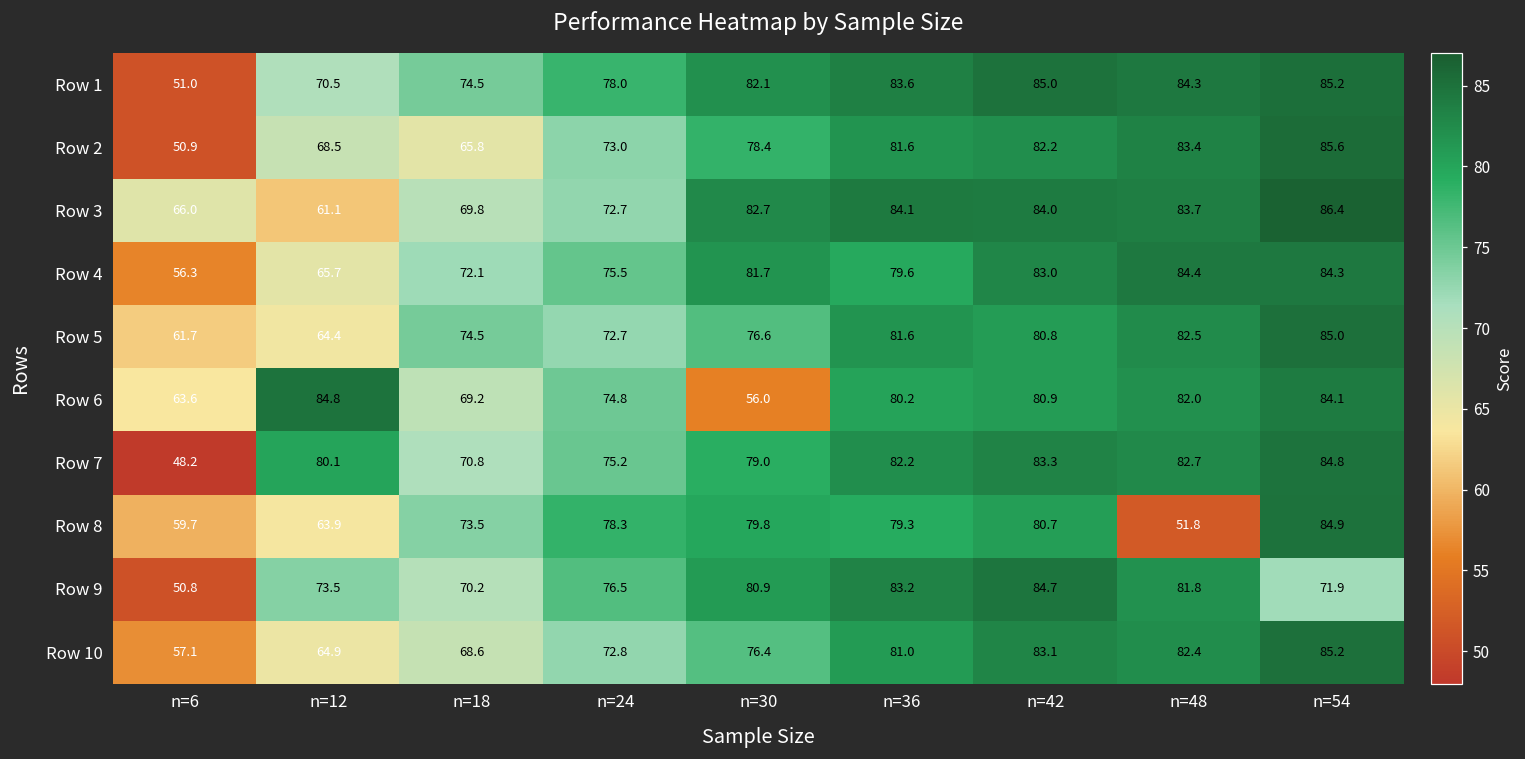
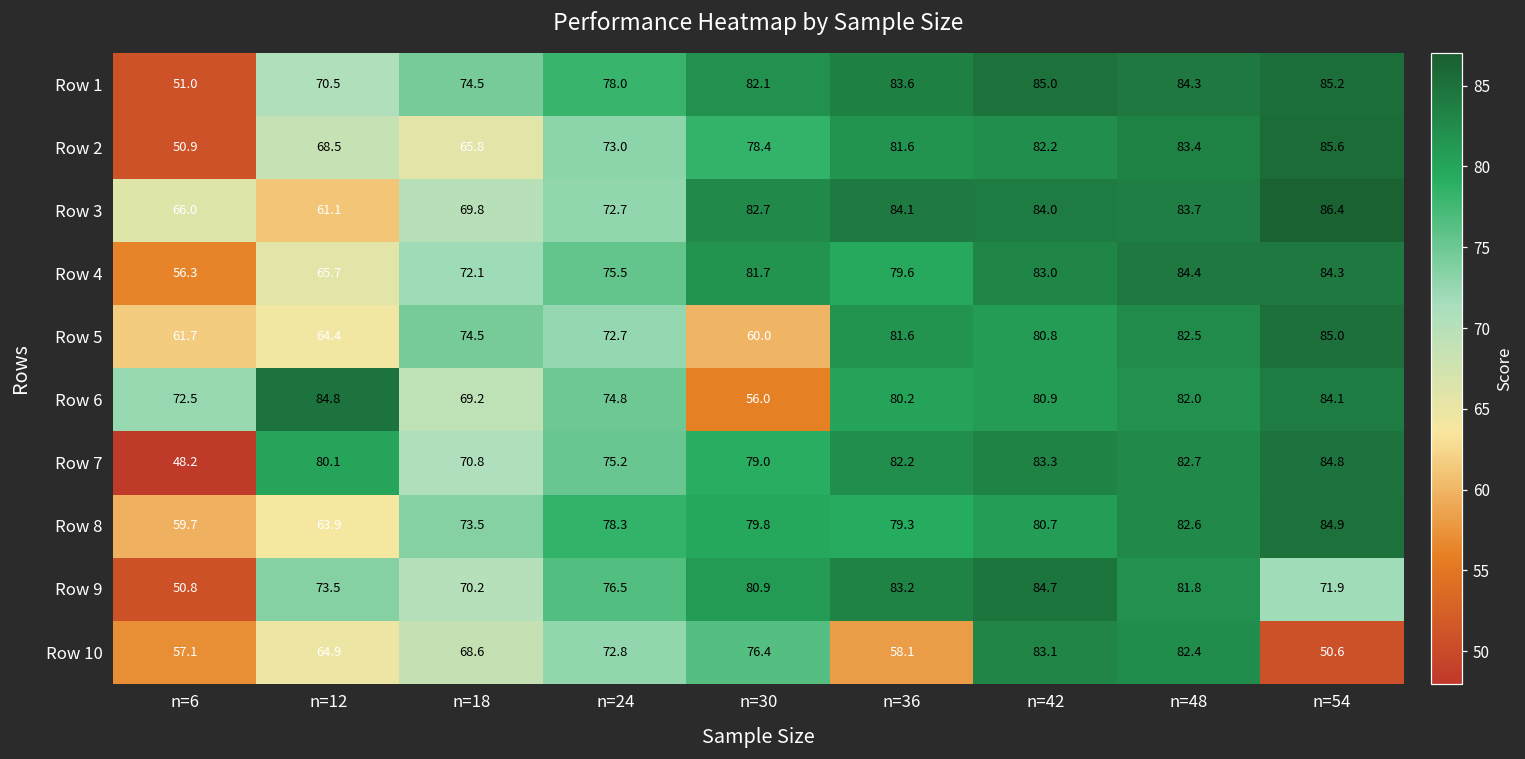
  {
    "Row 1": {
      "n=6": 51.0,
      "n=12": 70.5,
      "n=18": 74.5,
      "n=24": 78.0,
      "n=30": 82.1,
      "n=36": 83.6,
      "n=42": 85.0,
      "n=48": 84.3,
      "n=54": 85.2
    },
    "Row 2": {
      "n=6": 50.9,
      "n=12": 68.5,
      "n=18": 65.8,
      "n=24": 73.0,
      "n=30": 78.4,
      "n=36": 81.6,
      "n=42": 82.2,
      "n=48": 83.4,
      "n=54": 85.6
    },
    "Row 3": {
      "n=6": 66.0,
      "n=12": 61.1,
      "n=18": 69.8,
      "n=24": 72.7,
      "n=30": 82.7,
      "n=36": 84.1,
      "n=42": 84.0,
      "n=48": 83.7,
      "n=54": 86.4
    },
    "Row 4": {
      "n=6": 56.3,
      "n=12": 65.7,
      "n=18": 72.1,
      "n=24": 75.5,
      "n=30": 81.7,
      "n=36": 79.6,
      "n=42": 83.0,
      "n=48": 84.4,
      "n=54": 84.3
    },
    "Row 5": {
      "n=6": 61.7,
      "n=12": 64.4,
      "n=18": 74.5,
      "n=24": 72.7,
-     "n=30": 76.6,
+     "n=30": 60.0,
      "n=36": 81.6,
      "n=42": 80.8,
      "n=48": 82.5,
      "n=54": 85.0
    },
    "Row 6": {
-     "n=6": 63.6,
+     "n=6": 72.5,
      "n=12": 84.8,
      "n=18": 69.2,
      "n=24": 74.8,
      "n=30": 56.0,
      "n=36": 80.2,
      "n=42": 80.9,
      "n=48": 82.0,
      "n=54": 84.1
    },
    "Row 7": {
      "n=6": 48.2,
      "n=12": 80.1,
      "n=18": 70.8,
      "n=24": 75.2,
      "n=30": 79.0,
      "n=36": 82.2,
      "n=42": 83.3,
      "n=48": 82.7,
      "n=54": 84.8
    },
    "Row 8": {
      "n=6": 59.7,
      "n=12": 63.9,
      "n=18": 73.5,
      "n=24": 78.3,
      "n=30": 79.8,
      "n=36": 79.3,
      "n=42": 80.7,
-     "n=48": 51.8,
+     "n=48": 82.6,
      "n=54": 84.9
    },
    "Row 9": {
      "n=6": 50.8,
      "n=12": 73.5,
      "n=18": 70.2,
      "n=24": 76.5,
      "n=30": 80.9,
      "n=36": 83.2,
      "n=42": 84.7,
      "n=48": 81.8,
      "n=54": 71.9
    },
    "Row 10": {
      "n=6": 57.1,
      "n=12": 64.9,
      "n=18": 68.6,
      "n=24": 72.8,
      "n=30": 76.4,
-     "n=36": 81.0,
+     "n=36": 58.1,
      "n=42": 83.1,
      "n=48": 82.4,
-     "n=54": 85.2
+     "n=54": 50.6
    }
  }
